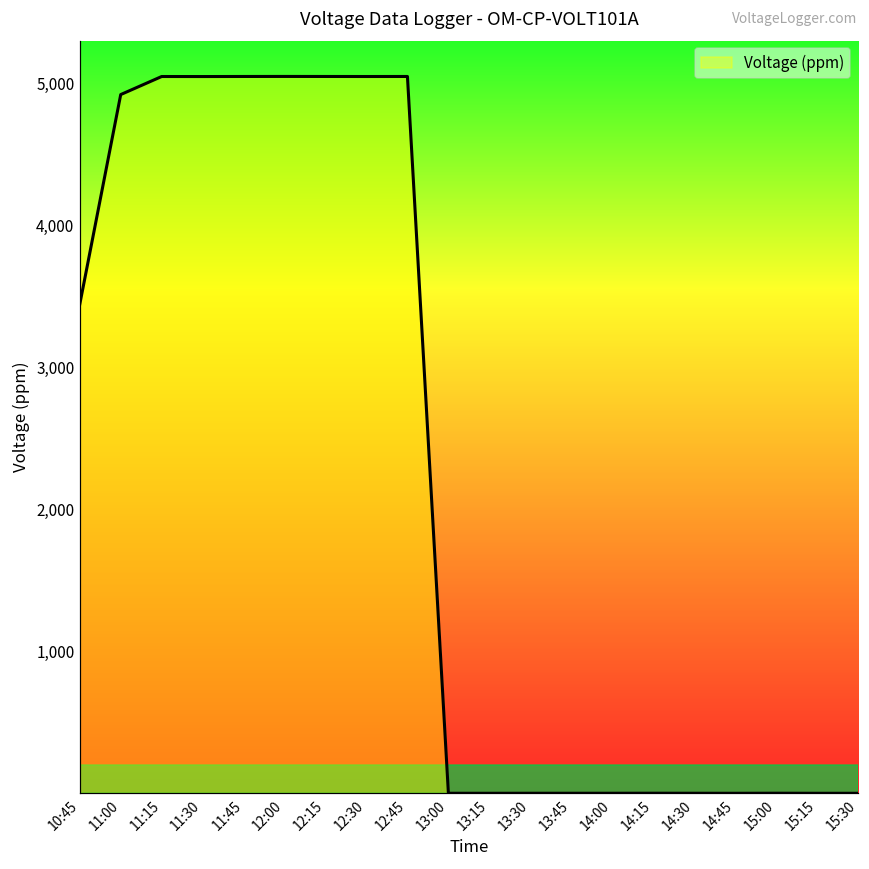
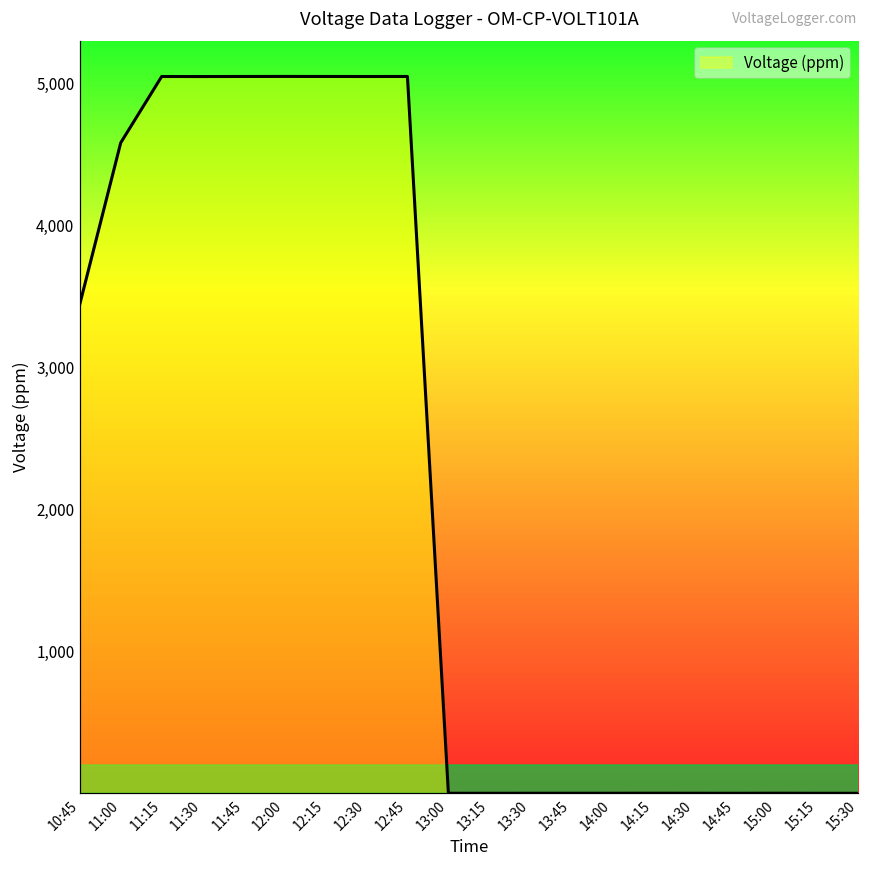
  {
    "10:45": "3,440",
-   "11:00": "4,920",
+   "11:00": "4,580",
    "11:15": "5,050",
    "11:30": "5,050",
    "11:45": "5,050",
    "12:00": "5,050",
    "12:15": "5,050",
    "12:30": "5,050",
    "12:45": "5,050"
  }
